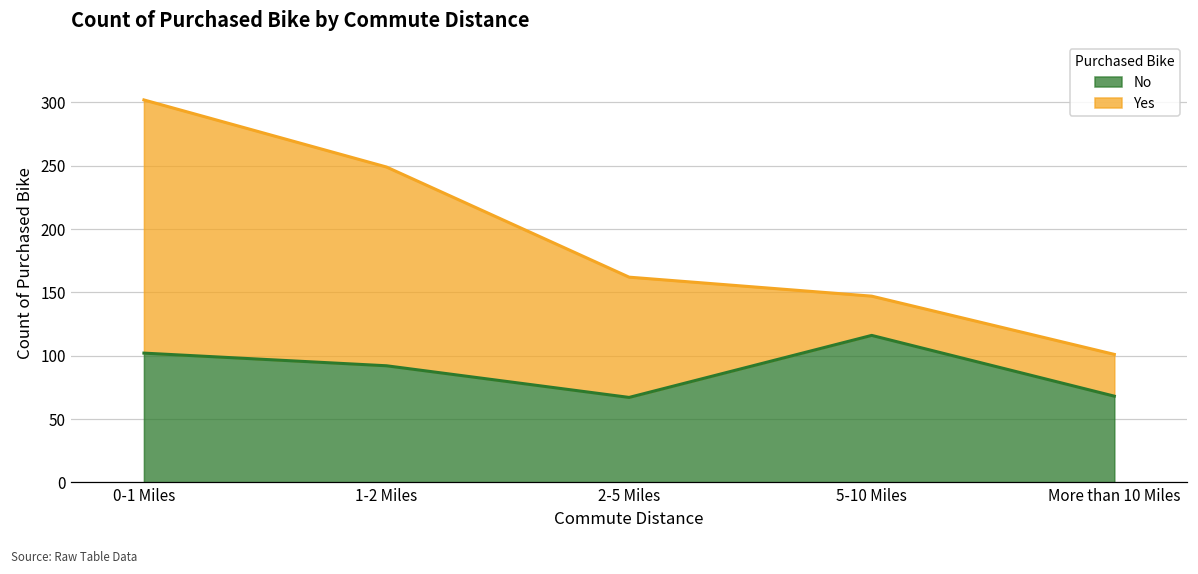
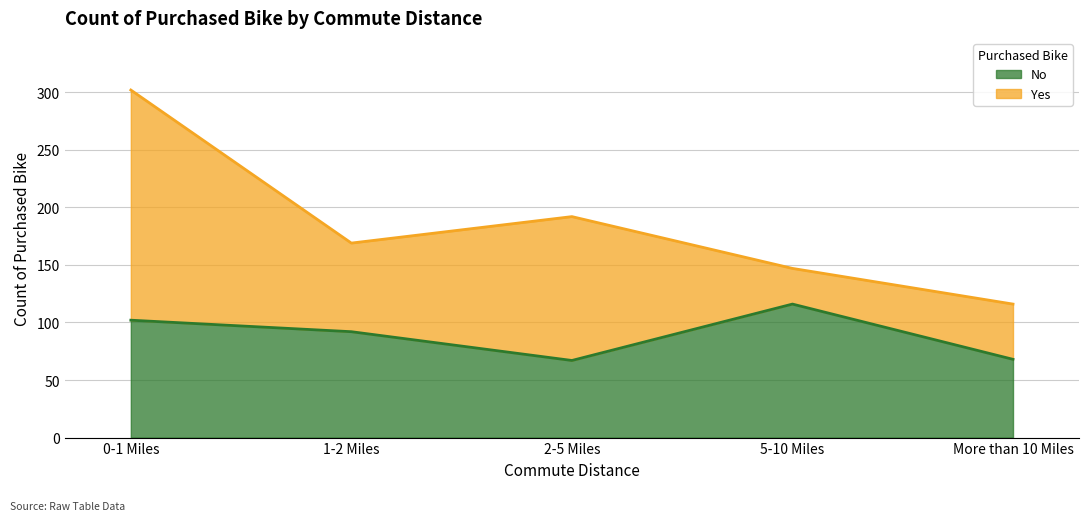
  {
    "No": {
      "0-1 Miles": 102,
      "1-2 Miles": 92,
      "2-5 Miles": 67,
      "5-10 Miles": 116,
      "More than 10 Miles": 68
    },
    "Yes": {
      "0-1 Miles": 200,
-     "1-2 Miles": 157,
-     "2-5 Miles": 95,
+     "1-2 Miles": 77,
+     "2-5 Miles": 125,
      "5-10 Miles": 31,
-     "More than 10 Miles": 33
+     "More than 10 Miles": 48
    }
  }
